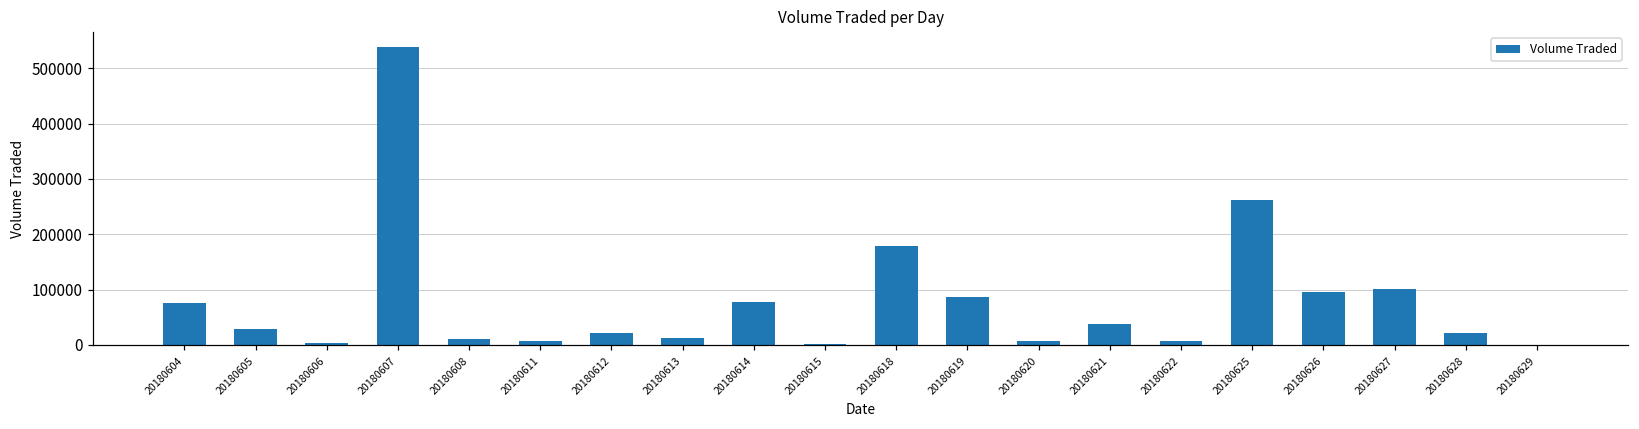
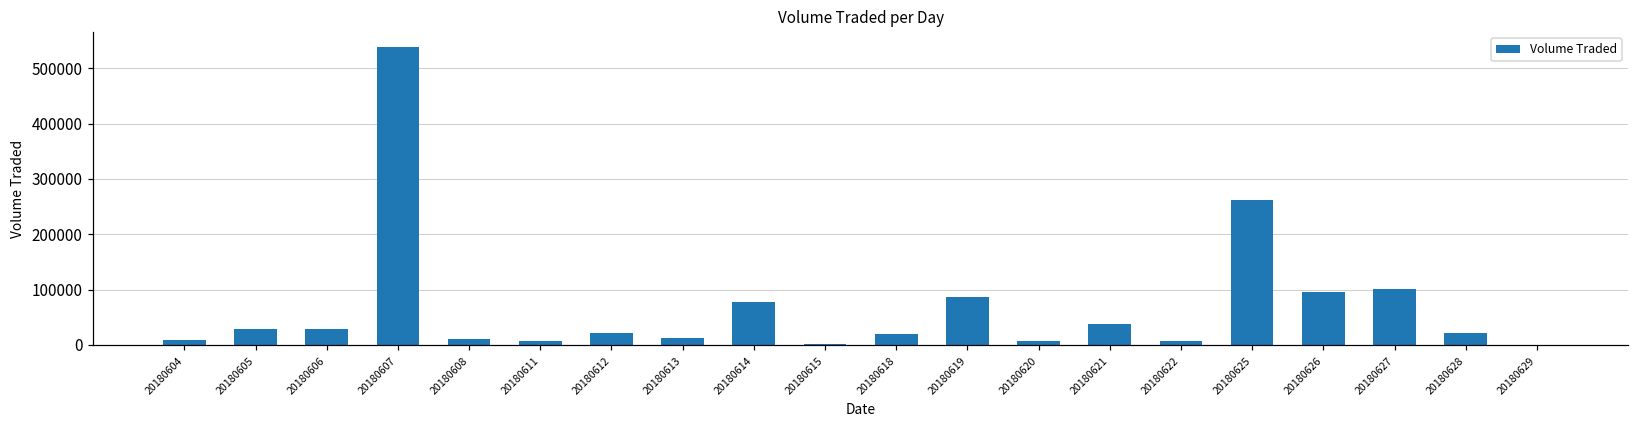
  {
-   "20180604": 80000,
+   "20180604": 10000,
    "20180605": 30000,
-   "20180606": 0,
+   "20180606": 30000,
    "20180607": 540000,
    "20180608": 10000,
    "20180611": 10000,
    "20180612": 20000,
    "20180613": 10000,
    "20180614": 80000,
-   "20180618": 180000,
+   "20180618": 20000,
    "20180619": 90000,
    "20180620": 10000,
    "20180621": 40000,
    "20180622": 10000,
    "20180625": 260000,
    "20180626": 100000,
    "20180627": 100000,
    "20180628": 20000
  }
